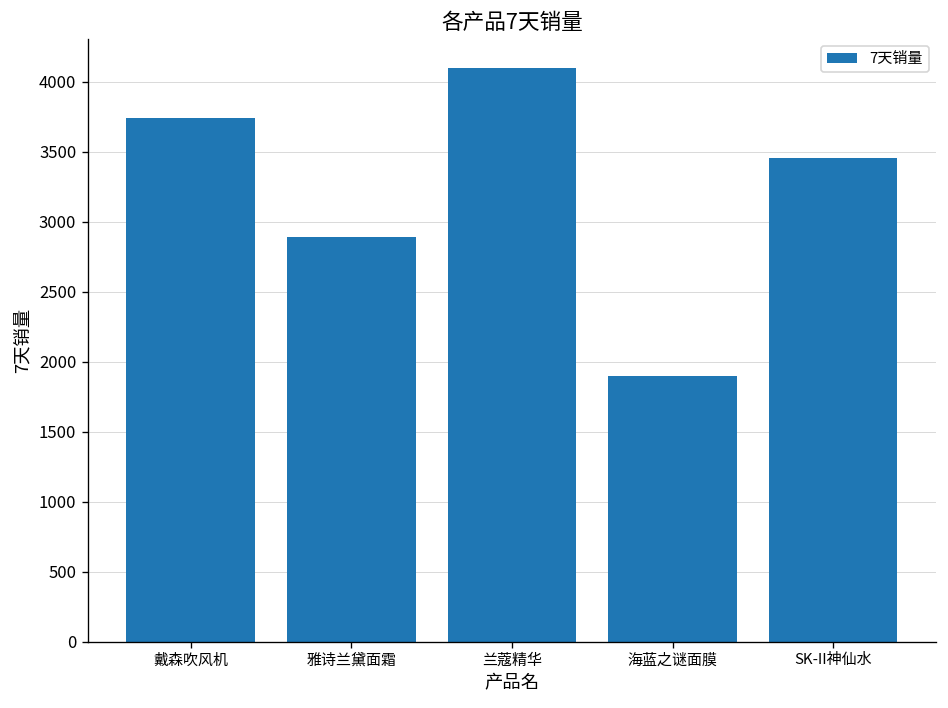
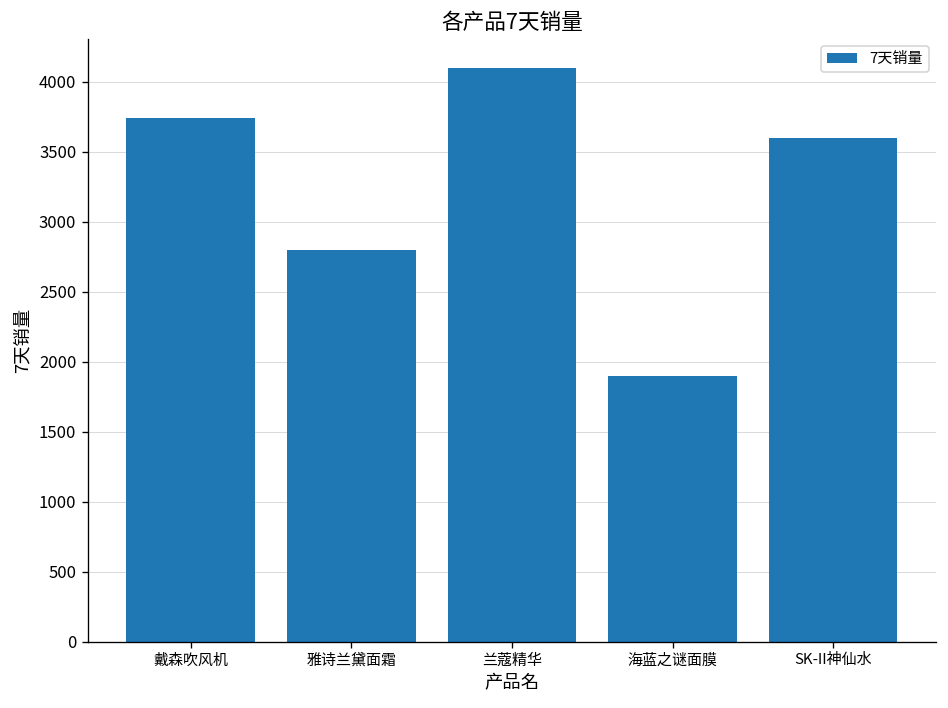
  {
    "戴森吹风机": 3740,
-   "雅诗兰黛面霜": 2890,
+   "雅诗兰黛面霜": 2800,
    "兰蔻精华": 4100,
    "海蓝之谜面膜": 1900,
-   "SK-II神仙水": 3450
+   "SK-II神仙水": 3600
  }
